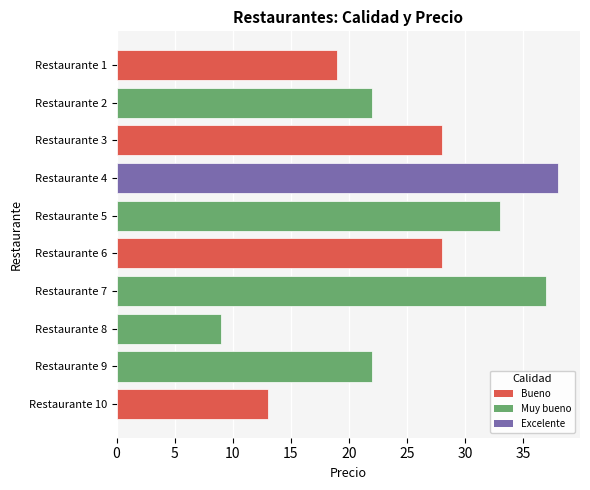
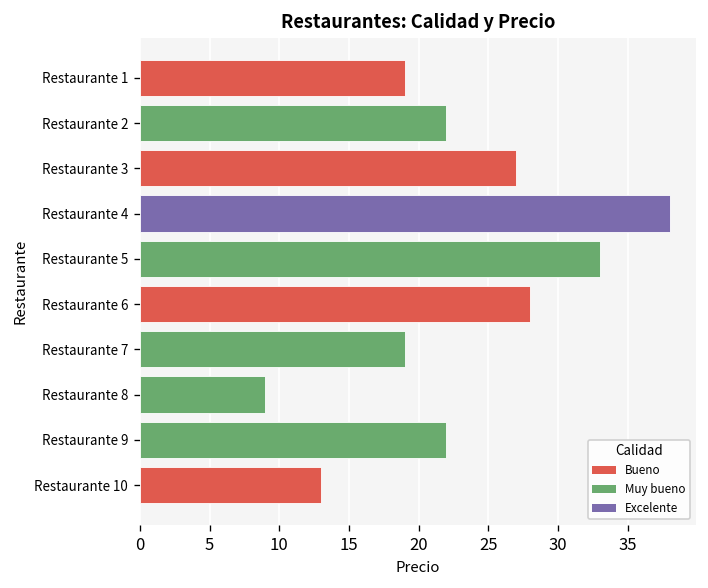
  {
    "Restaurante 1": 19,
    "Restaurante 2": 22,
-   "Restaurante 3": 28,
+   "Restaurante 3": 27,
    "Restaurante 4": 38,
    "Restaurante 5": 33,
    "Restaurante 6": 28,
-   "Restaurante 7": 37,
+   "Restaurante 7": 19,
    "Restaurante 8": 9,
    "Restaurante 9": 22,
    "Restaurante 10": 13
  }
